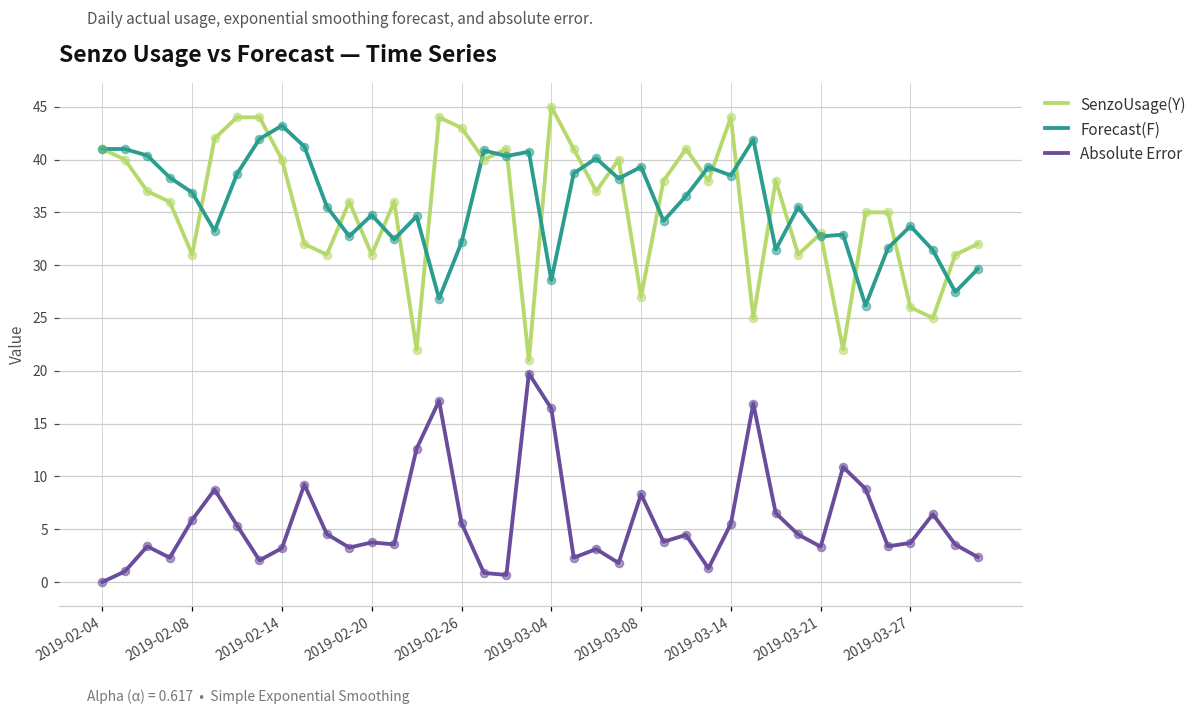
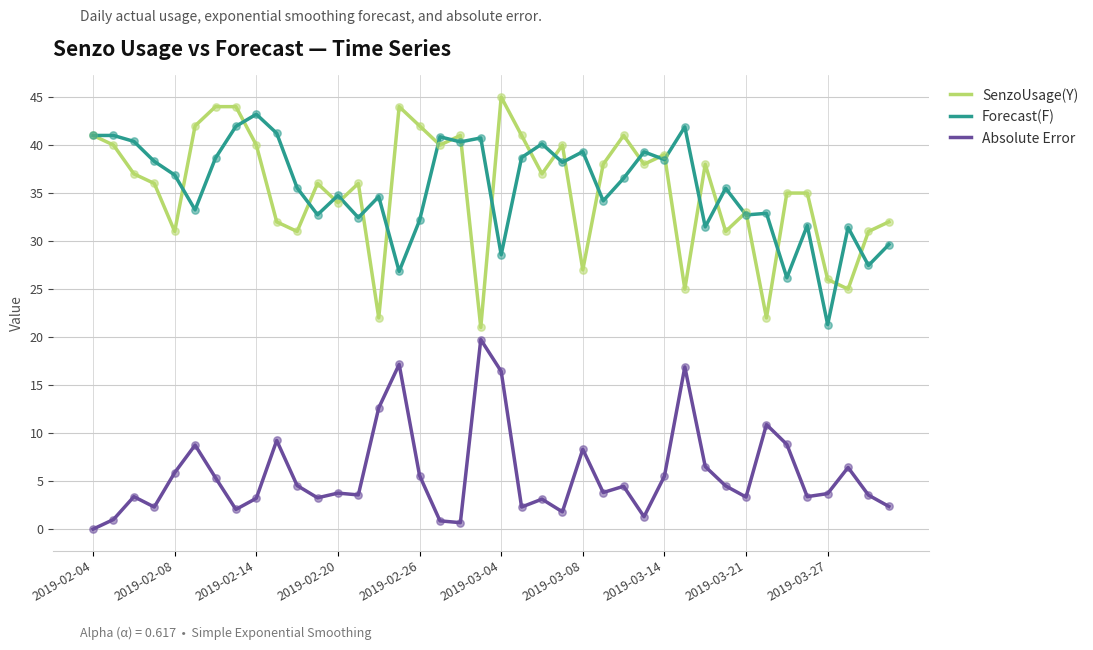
  {
    "SenzoUsage(Y)": {
      "2019-02-08": 31,
      "2019-02-14": 40,
-     "2019-02-20": 31,
-     "2019-02-26": 43,
+     "2019-02-20": 34,
+     "2019-02-26": 42,
      "2019-03-04": 45,
      "2019-03-08": 27,
-     "2019-03-14": 44,
+     "2019-03-14": 39,
      "2019-03-21": 33,
      "2019-03-27": 26
    },
    "Forecast(F)": {
      "2019-02-08": 37,
      "2019-02-14": 43,
      "2019-02-20": 35,
      "2019-02-26": 32,
      "2019-03-04": 29,
      "2019-03-08": 39,
      "2019-03-14": 38,
      "2019-03-21": 33,
-     "2019-03-27": 34
+     "2019-03-27": 21
    },
    "Absolute Error": {
      "2019-02-04": 0,
      "2019-02-08": 6,
      "2019-02-14": 3,
      "2019-02-20": 4,
      "2019-02-26": 6,
      "2019-03-04": 16,
      "2019-03-08": 8,
      "2019-03-14": 6,
      "2019-03-21": 3,
      "2019-03-27": 4
    }
  }
